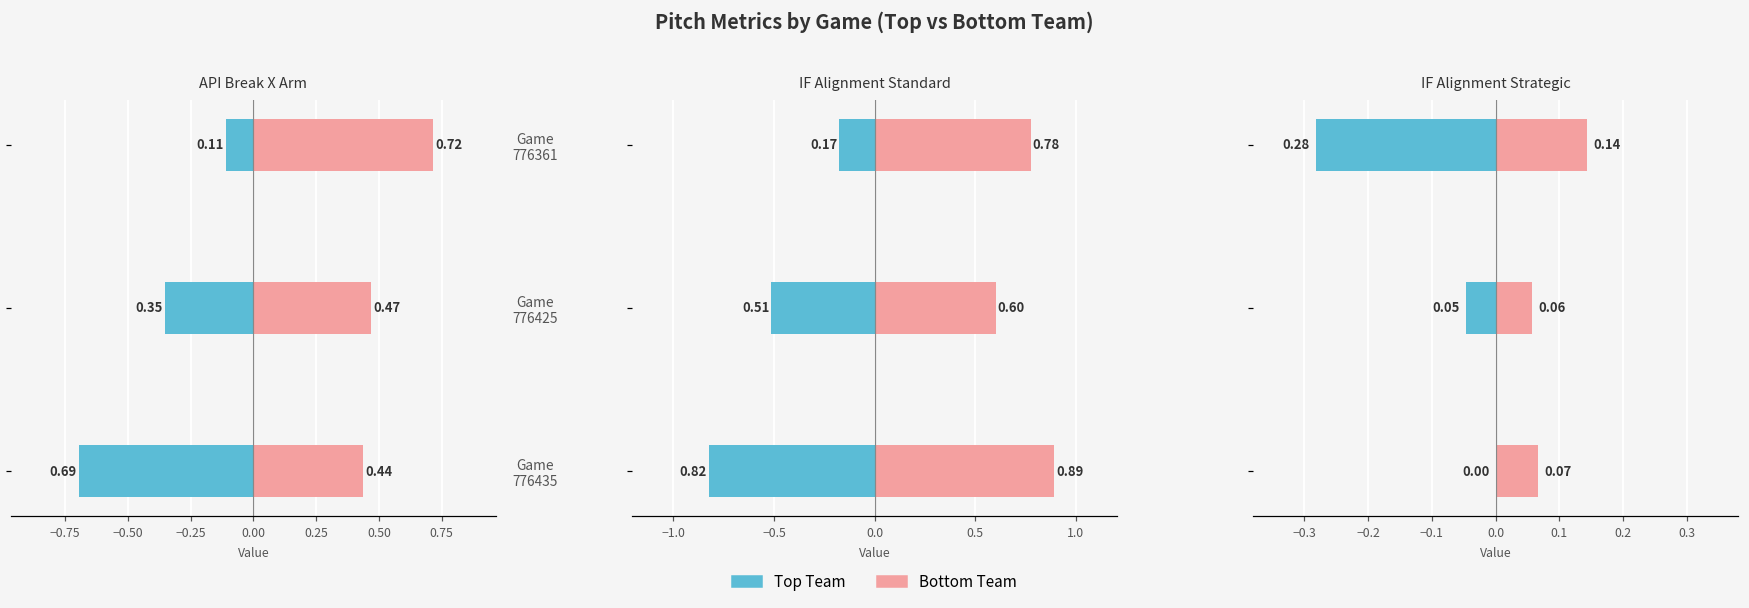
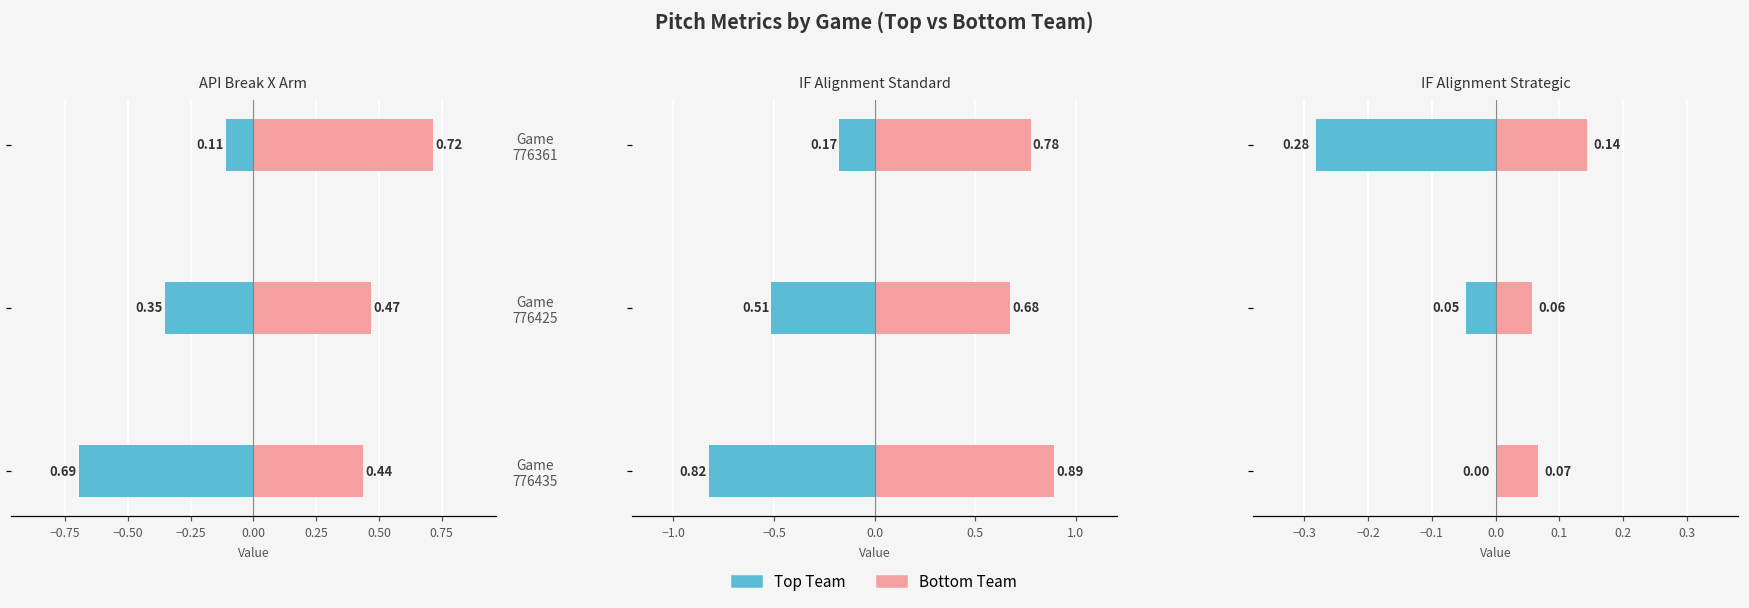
  {
    "IF Alignment Standard": {
      "Bottom Team": {
        "Game 776361": 0.78,
-       "Game 776425": 0.60,
+       "Game 776425": 0.68,
        "Game 776435": 0.89
      }
    }
  }
